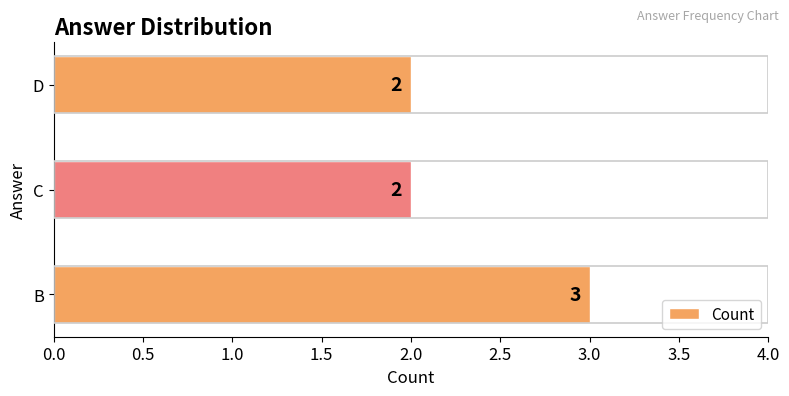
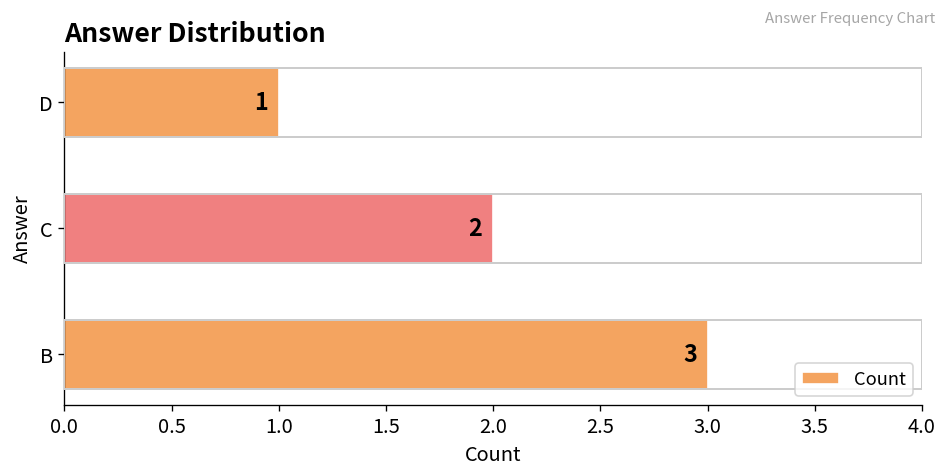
  {
-   "D": 2,
+   "D": 1,
    "C": 2,
    "B": 3
  }
